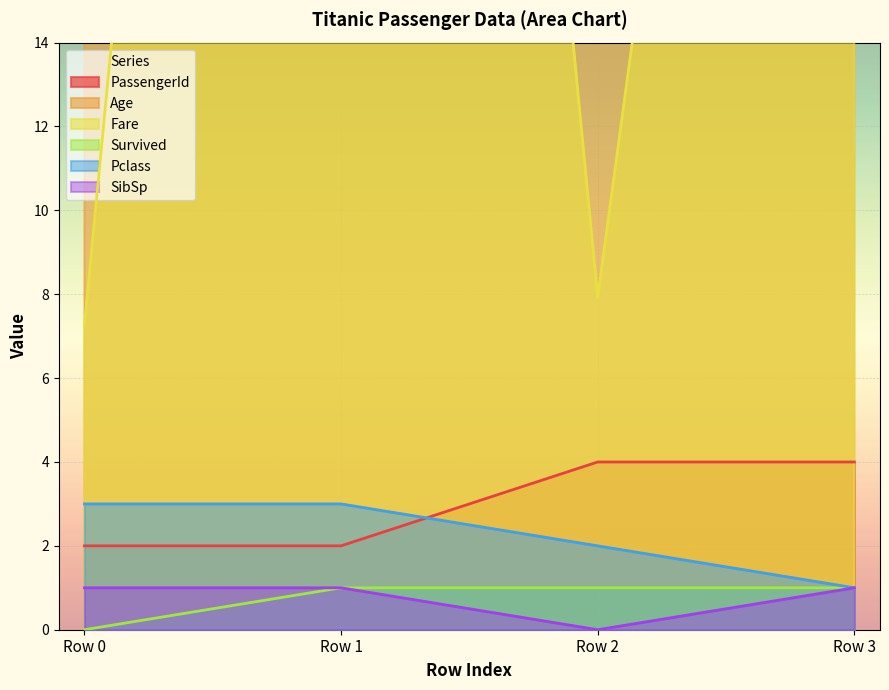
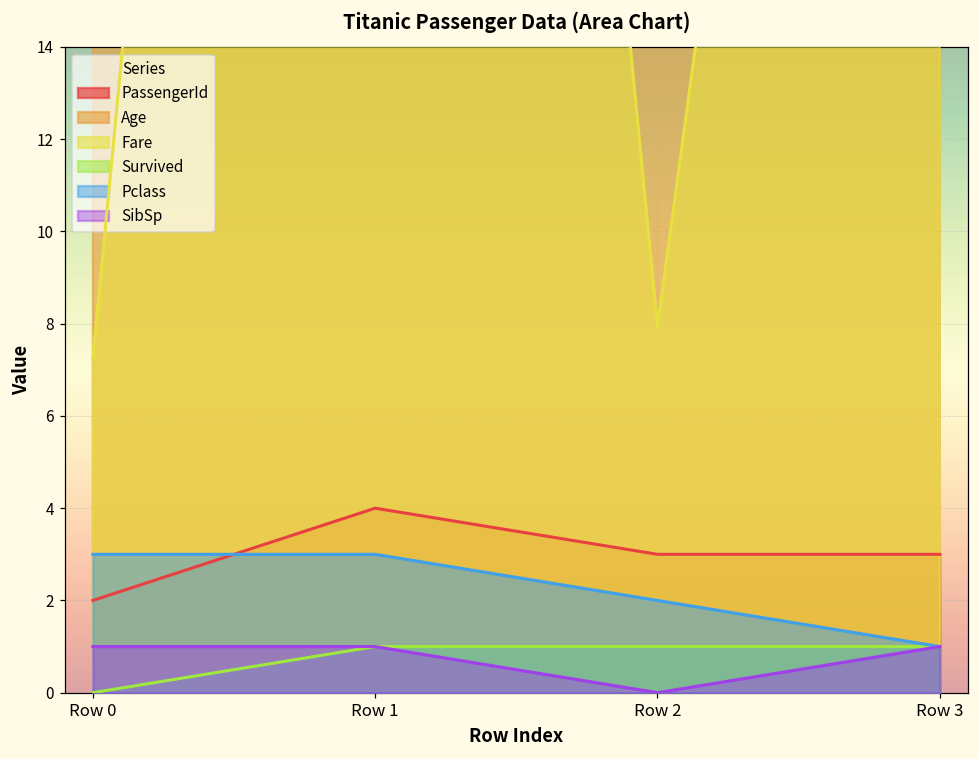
  {
    "PassengerId": {
      "Row 0": 2,
-     "Row 1": 2,
-     "Row 2": 4,
-     "Row 3": 4
+     "Row 1": 4,
+     "Row 2": 3,
+     "Row 3": 3
    },
    "Pclass": {
      "Row 0": 3,
      "Row 1": 3,
      "Row 2": 2
    },
    "SibSp": {
      "Row 0": 1,
      "Row 2": 0
    }
  }
